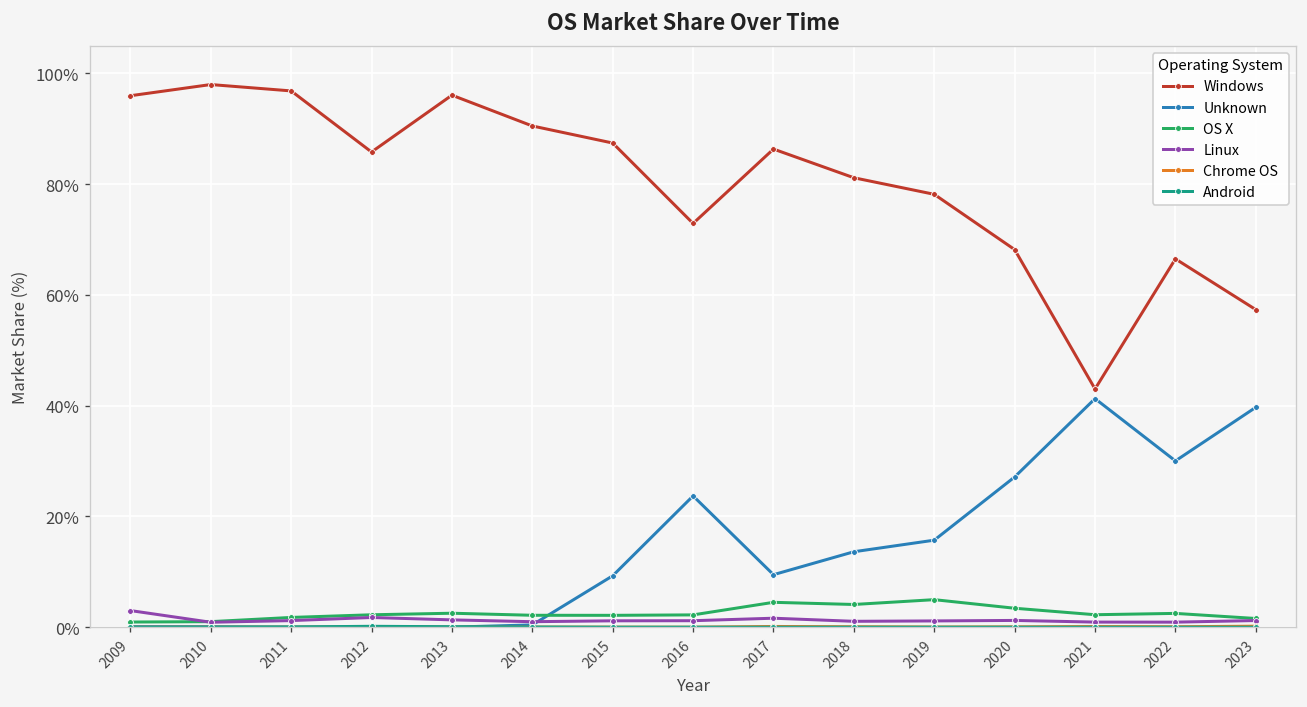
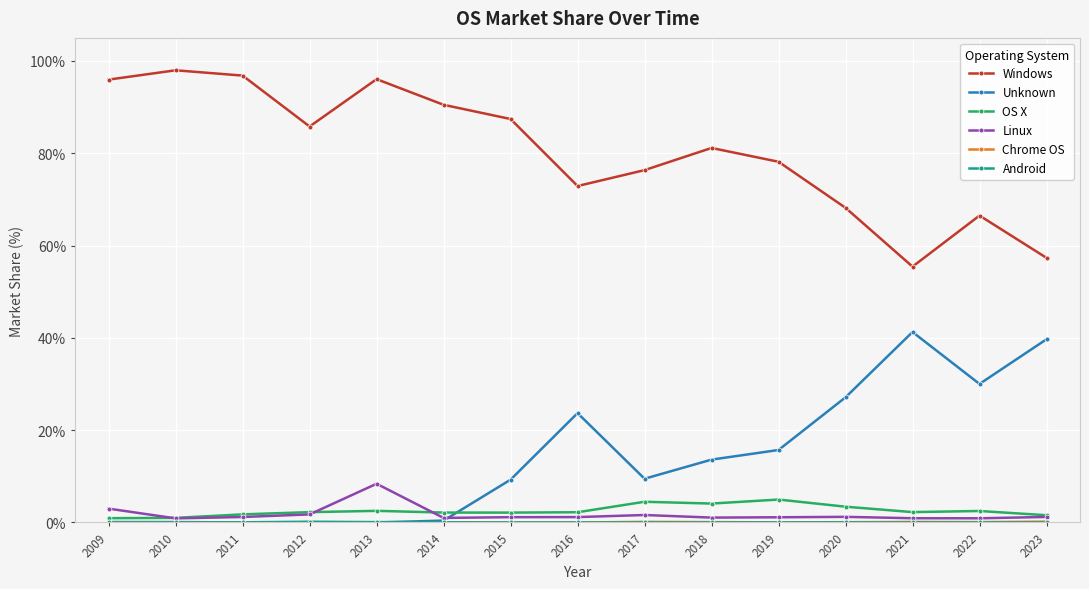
  {
    "Windows": {
      "2009": "96%",
      "2010": "98%",
      "2011": "97%",
      "2012": "86%",
      "2013": "96%",
      "2014": "91%",
      "2015": "87%",
      "2016": "73%",
-     "2017": "86%",
+     "2017": "76%",
      "2018": "81%",
      "2019": "78%",
      "2020": "68%",
-     "2021": "43%",
+     "2021": "55%",
      "2022": "67%",
      "2023": "57%"
    },
    "Unknown": {
      "2015": "9%",
      "2016": "24%",
      "2017": "9%",
      "2018": "14%",
      "2019": "16%",
      "2020": "27%",
      "2021": "41%",
      "2022": "30%",
      "2023": "40%"
    },
    "Linux": {
      "2009": "3%",
      "2011": "1%",
-     "2013": "1%",
+     "2013": "8%",
      "2014": "1%",
      "2015": "1%",
      "2016": "1%",
      "2017": "2%",
      "2018": "1%",
      "2019": "1%",
      "2020": "1%",
      "2021": "1%",
      "2022": "1%"
    }
  }
